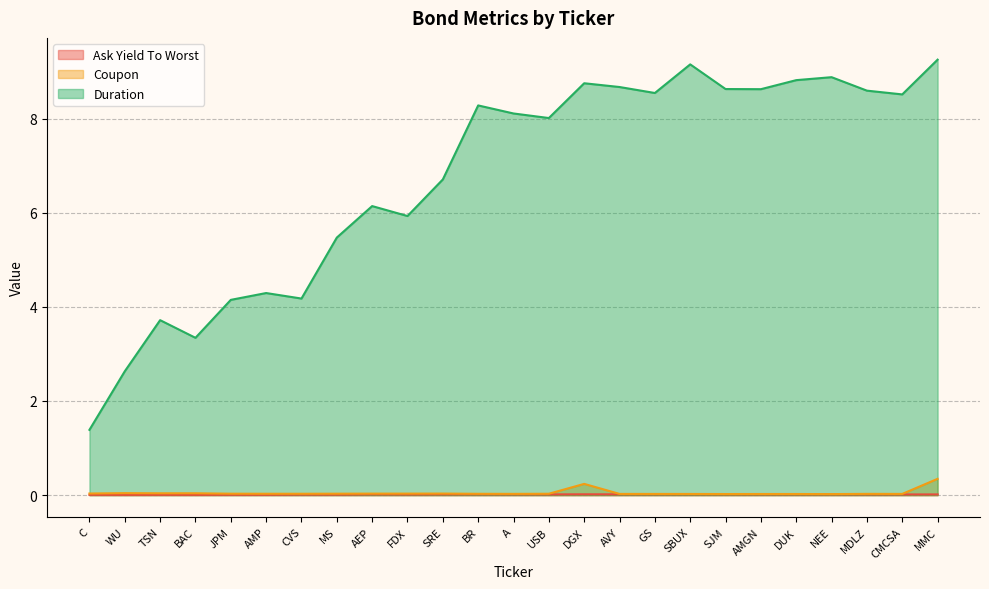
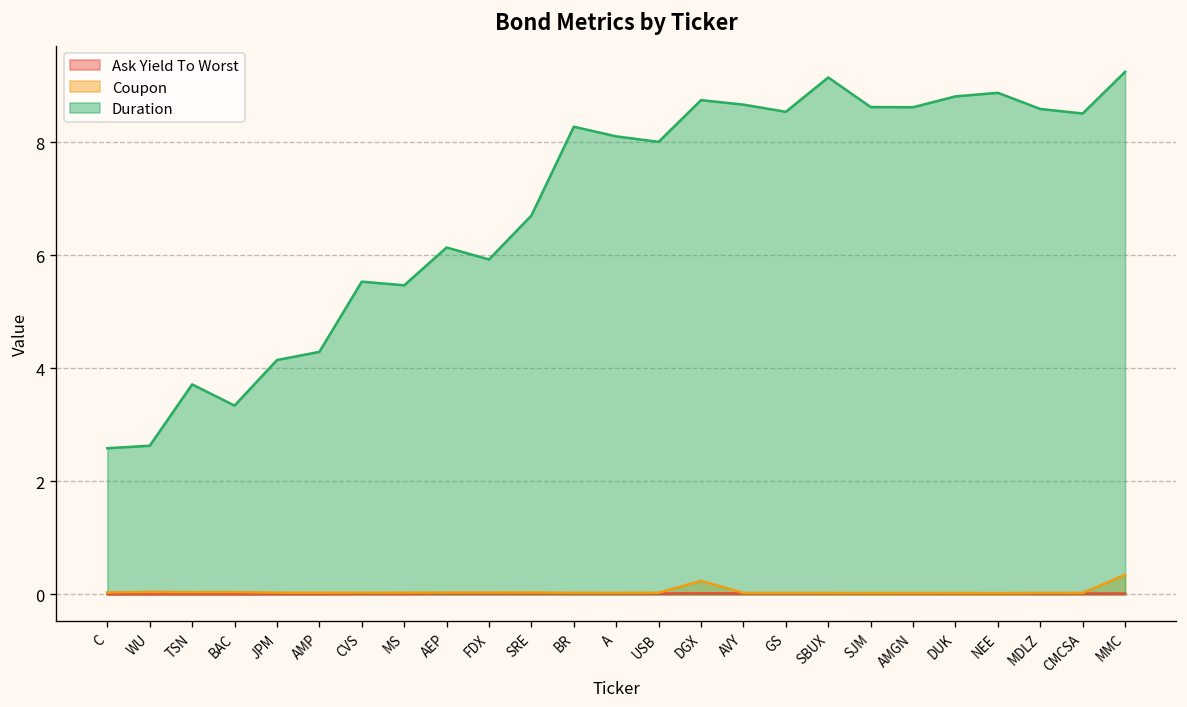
  {
    "Ask Yield To Worst": {
      "DGX": 0.0,
      "MMC": 0.0
    },
    "Coupon": {
      "DGX": 0.2,
      "MMC": 0.3
    },
    "Duration": {
-     "C": 1.4,
+     "C": 2.6,
      "WU": 2.6,
      "TSN": 3.7,
      "BAC": 3.3,
      "JPM": 4.1,
      "AMP": 4.3,
-     "CVS": 4.2,
+     "CVS": 5.5,
      "MS": 5.5,
      "AEP": 6.1,
      "FDX": 5.9,
      "SRE": 6.7,
      "BR": 8.3,
      "A": 8.1,
      "USB": 8.0,
      "DGX": 8.7,
      "AVY": 8.7,
      "GS": 8.5,
      "SBUX": 9.2,
      "SJM": 8.6,
      "AMGN": 8.6,
      "DUK": 8.8,
      "NEE": 8.9,
      "MDLZ": 8.6,
      "CMCSA": 8.5,
      "MMC": 9.3
    }
  }
